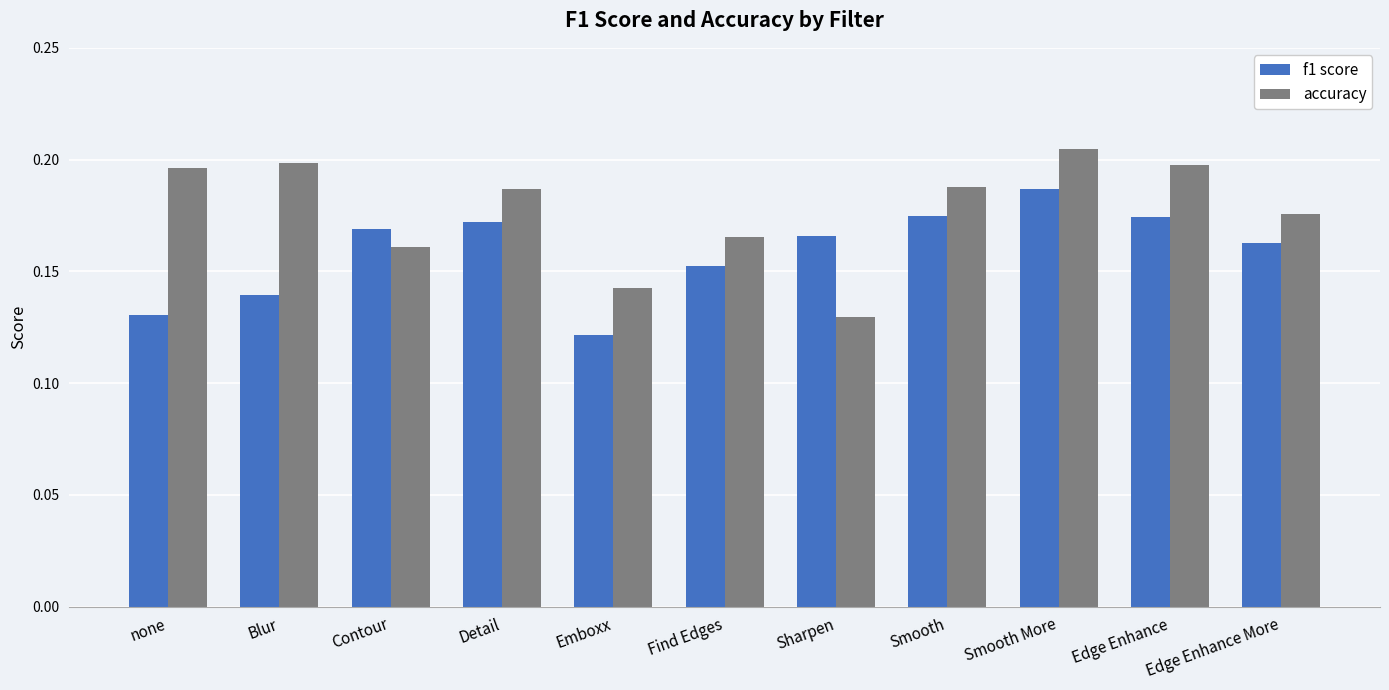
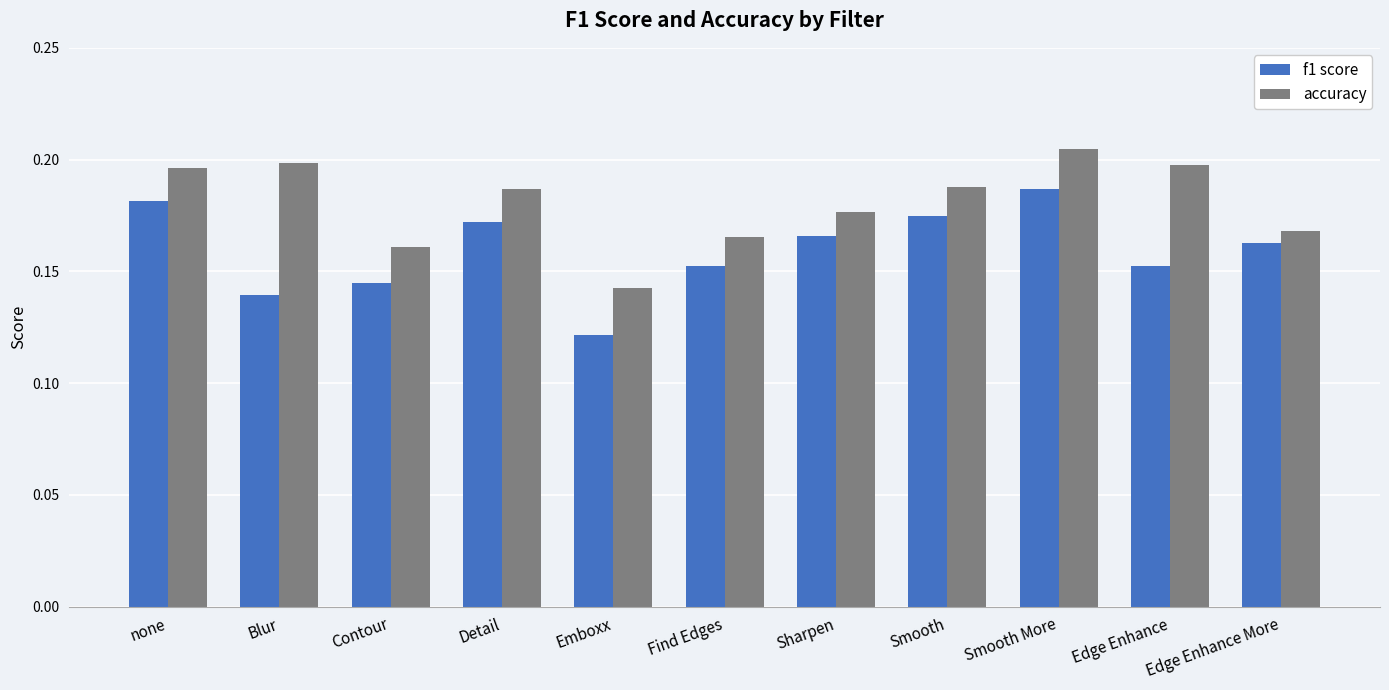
  {
    "f1 score": {
-     "none": 0.130,
+     "none": 0.181,
      "Blur": 0.139,
-     "Contour": 0.169,
+     "Contour": 0.145,
      "Detail": 0.172,
      "Emboxx": 0.122,
      "Find Edges": 0.153,
      "Sharpen": 0.166,
      "Smooth": 0.175,
      "Smooth More": 0.187,
-     "Edge Enhance": 0.174,
+     "Edge Enhance": 0.152,
      "Edge Enhance More": 0.163
    },
    "accuracy": {
      "none": 0.196,
      "Blur": 0.199,
      "Contour": 0.161,
      "Detail": 0.187,
      "Emboxx": 0.142,
      "Find Edges": 0.165,
-     "Sharpen": 0.129,
+     "Sharpen": 0.176,
      "Smooth": 0.188,
      "Smooth More": 0.205,
      "Edge Enhance": 0.197,
-     "Edge Enhance More": 0.176
+     "Edge Enhance More": 0.168
    }
  }
